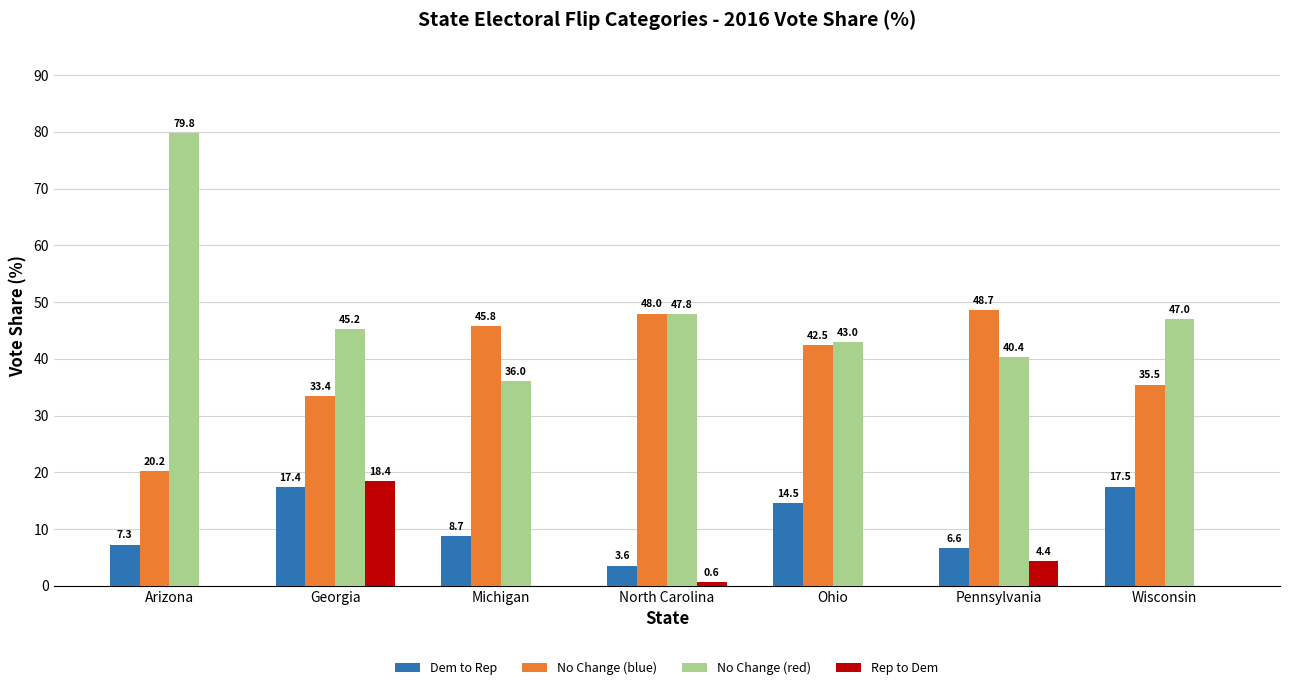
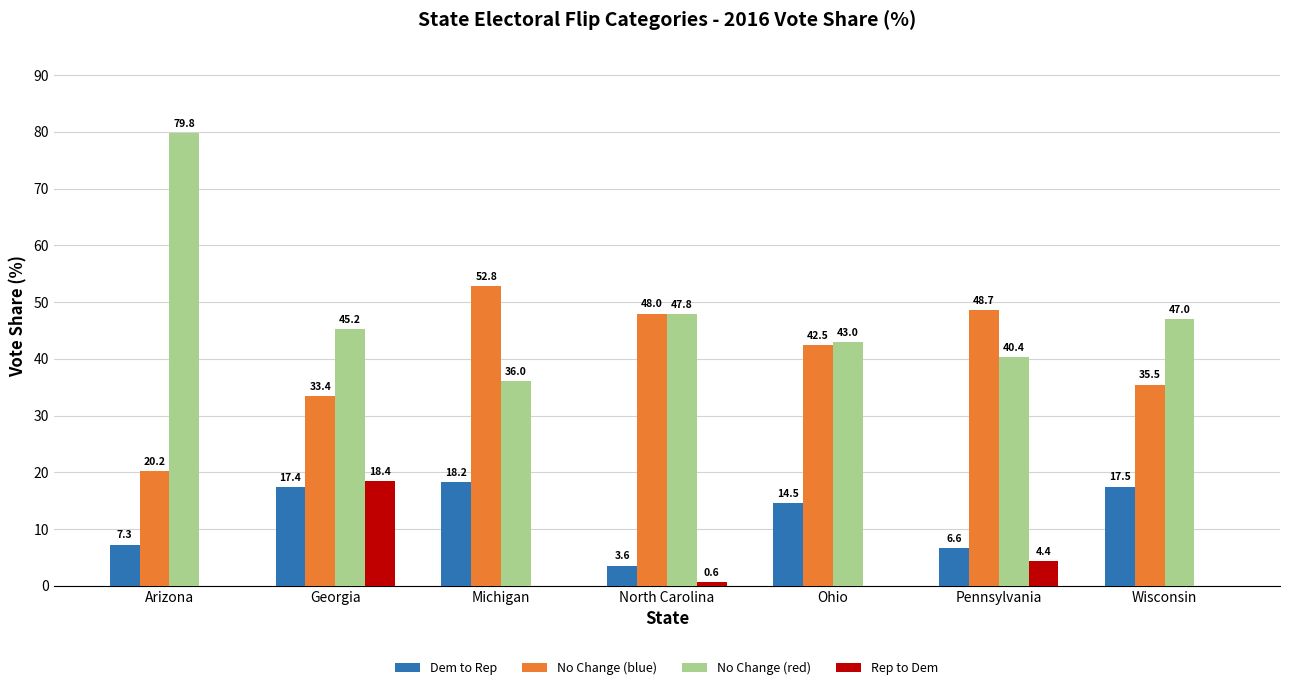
  {
    "Dem to Rep": {
      "Arizona": 7.3,
      "Georgia": 17.4,
-     "Michigan": 8.7,
+     "Michigan": 18.2,
      "North Carolina": 3.6,
      "Ohio": 14.5,
      "Pennsylvania": 6.6,
      "Wisconsin": 17.5
    },
    "No Change (blue)": {
      "Arizona": 20.2,
      "Georgia": 33.4,
-     "Michigan": 45.8,
+     "Michigan": 52.8,
      "North Carolina": 48.0,
      "Ohio": 42.5,
      "Pennsylvania": 48.7,
      "Wisconsin": 35.5
    },
    "No Change (red)": {
      "Arizona": 79.8,
      "Georgia": 45.2,
      "Michigan": 36.0,
      "North Carolina": 47.8,
      "Ohio": 43.0,
      "Pennsylvania": 40.4,
      "Wisconsin": 47.0
    },
    "Rep to Dem": {
      "Georgia": 18.4,
      "North Carolina": 0.6,
      "Pennsylvania": 4.4
    }
  }
